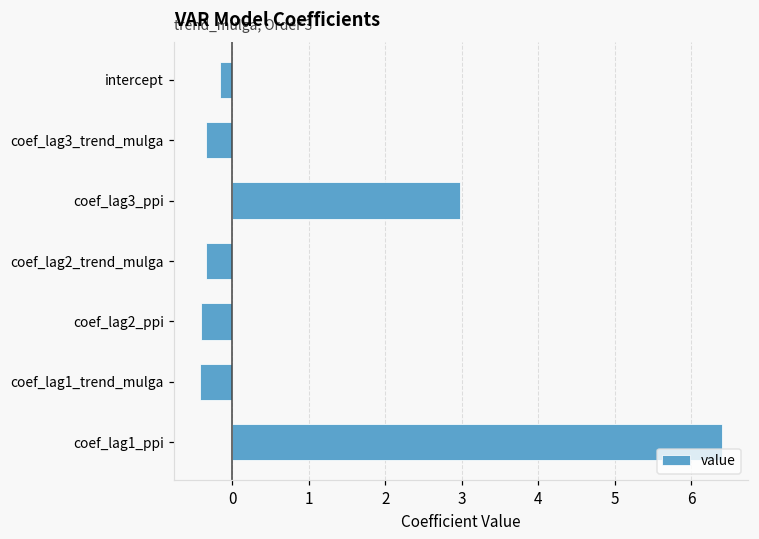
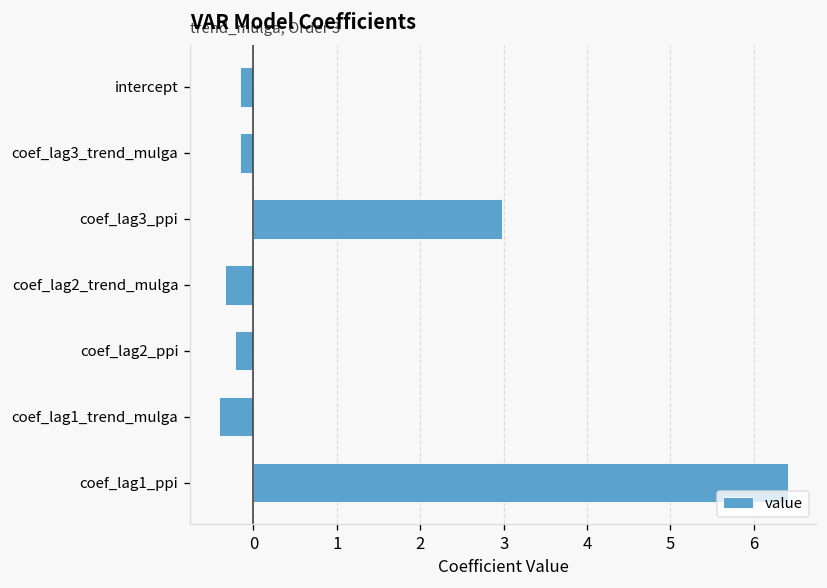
  {
    "intercept": -0.2,
-   "coef_lag3_trend_mulga": -0.3,
+   "coef_lag3_trend_mulga": -0.2,
    "coef_lag3_ppi": 3.0,
    "coef_lag2_trend_mulga": -0.3,
-   "coef_lag2_ppi": -0.4,
+   "coef_lag2_ppi": -0.2,
    "coef_lag1_trend_mulga": -0.4,
    "coef_lag1_ppi": 6.4
  }
